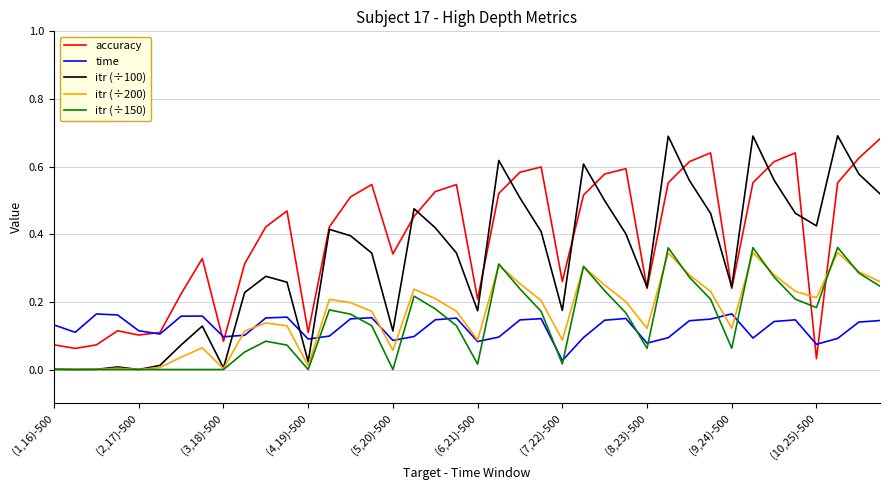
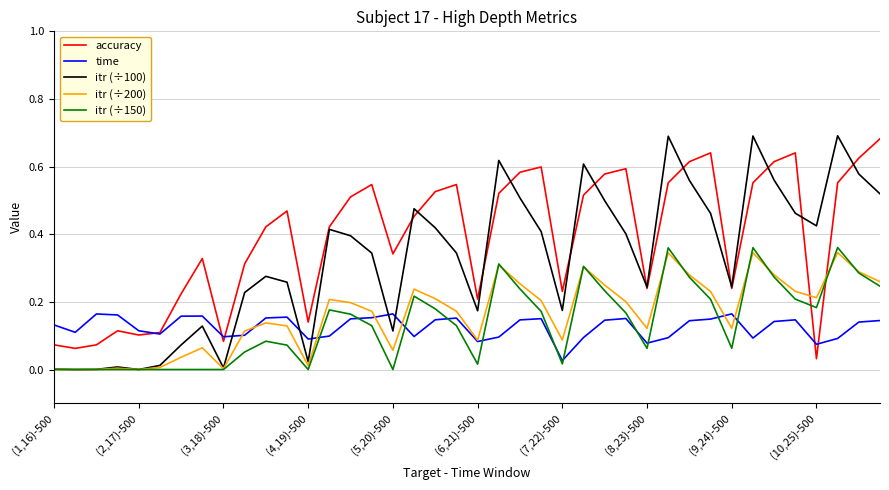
  {
    "accuracy": {
      "(1,16)-500": 0.07,
      "(2,17)-500": 0.10,
      "(3,18)-500": 0.08,
-     "(4,19)-500": 0.11,
+     "(4,19)-500": 0.14,
      "(5,20)-500": 0.34,
      "(6,21)-500": 0.21,
-     "(7,22)-500": 0.26,
+     "(7,22)-500": 0.23,
      "(10,25)-500": 0.03
    },
    "time": {
      "(1,16)-500": 0.13,
      "(2,17)-500": 0.11,
      "(3,18)-500": 0.10,
      "(4,19)-500": 0.09,
-     "(5,20)-500": 0.09,
+     "(5,20)-500": 0.16,
      "(7,22)-500": 0.03,
      "(8,23)-500": 0.08,
      "(9,24)-500": 0.16,
      "(10,25)-500": 0.07
    },
    "itr (÷100)": {
      "(4,19)-500": 0.02,
      "(5,20)-500": 0.11,
      "(6,21)-500": 0.17,
      "(7,22)-500": 0.17,
      "(10,25)-500": 0.42
    },
    "itr (÷200)": {
      "(4,19)-500": 0.01,
      "(5,20)-500": 0.06,
      "(7,22)-500": 0.09,
      "(8,23)-500": 0.12,
      "(9,24)-500": 0.12,
      "(10,25)-500": 0.21
    },
    "itr (÷150)": {
      "(4,19)-500": 0.00,
      "(5,20)-500": 0.00,
      "(6,21)-500": 0.02,
      "(7,22)-500": 0.02,
      "(8,23)-500": 0.06,
      "(9,24)-500": 0.06,
      "(10,25)-500": 0.18
    }
  }
